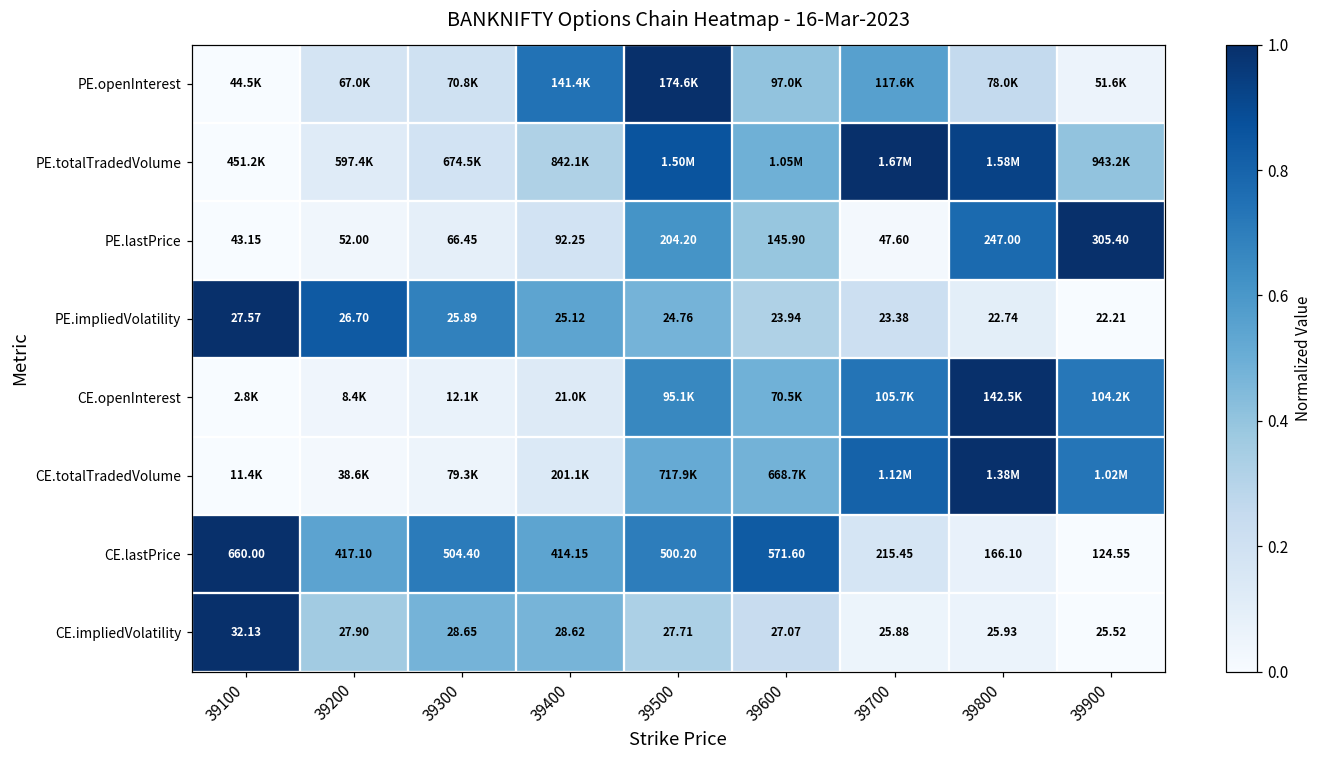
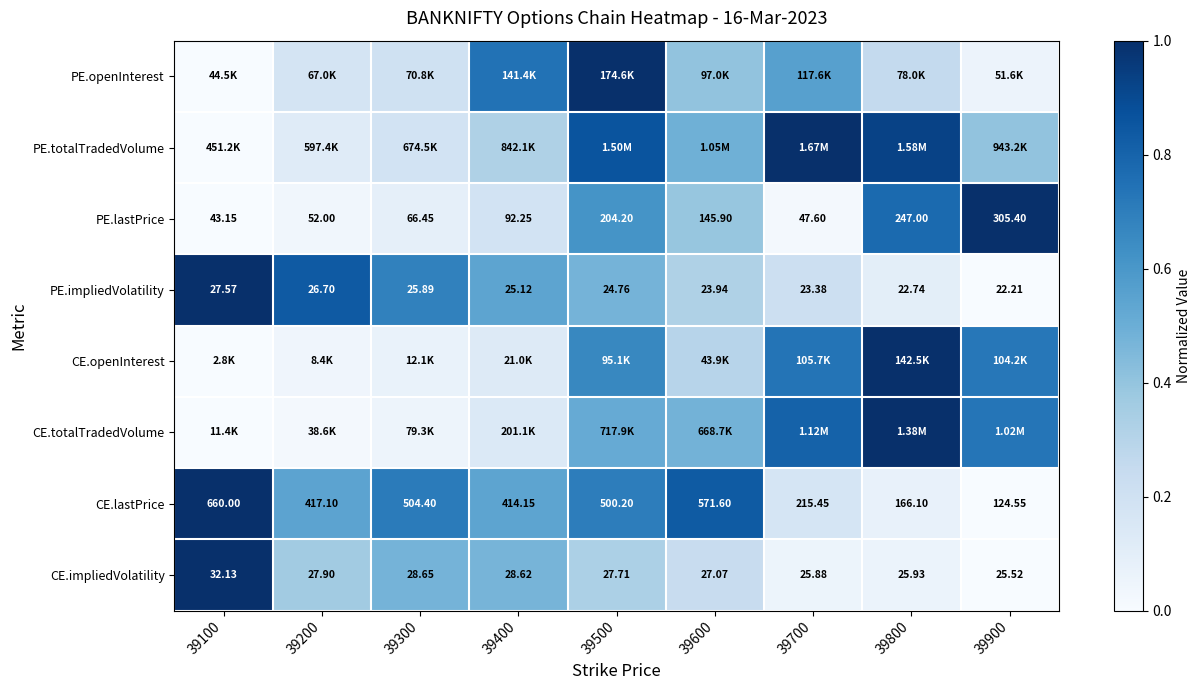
  {
    "PE.openInterest": {
      "39100": "44.5K",
      "39200": "67.0K",
      "39300": "70.8K",
      "39400": "141.4K",
      "39500": "174.6K",
      "39600": "97.0K",
      "39700": "117.6K",
      "39800": "78.0K",
      "39900": "51.6K"
    },
    "PE.totalTradedVolume": {
      "39100": "451.2K",
      "39200": "597.4K",
      "39300": "674.5K",
      "39400": "842.1K",
      "39500": "1.50M",
      "39600": "1.05M",
      "39700": "1.67M",
      "39800": "1.58M",
      "39900": "943.2K"
    },
    "PE.lastPrice": {
      "39100": "43.15",
      "39200": "52.00",
      "39300": "66.45",
      "39400": "92.25",
      "39500": "204.20",
      "39600": "145.90",
      "39700": "47.60",
      "39800": "247.00",
      "39900": "305.40"
    },
    "PE.impliedVolatility": {
      "39100": "27.57",
      "39200": "26.70",
      "39300": "25.89",
      "39400": "25.12",
      "39500": "24.76",
      "39600": "23.94",
      "39700": "23.38",
      "39800": "22.74",
      "39900": "22.21"
    },
    "CE.openInterest": {
      "39100": "2.8K",
      "39200": "8.4K",
      "39300": "12.1K",
      "39400": "21.0K",
      "39500": "95.1K",
-     "39600": "70.5K",
+     "39600": "43.9K",
      "39700": "105.7K",
      "39800": "142.5K",
      "39900": "104.2K"
    },
    "CE.totalTradedVolume": {
      "39100": "11.4K",
      "39200": "38.6K",
      "39300": "79.3K",
      "39400": "201.1K",
      "39500": "717.9K",
      "39600": "668.7K",
      "39700": "1.12M",
      "39800": "1.38M",
      "39900": "1.02M"
    },
    "CE.lastPrice": {
      "39100": "660.00",
      "39200": "417.10",
      "39300": "504.40",
      "39400": "414.15",
      "39500": "500.20",
      "39600": "571.60",
      "39700": "215.45",
      "39800": "166.10",
      "39900": "124.55"
    },
    "CE.impliedVolatility": {
      "39100": "32.13",
      "39200": "27.90",
      "39300": "28.65",
      "39400": "28.62",
      "39500": "27.71",
      "39600": "27.07",
      "39700": "25.88",
      "39800": "25.93",
      "39900": "25.52"
    }
  }
